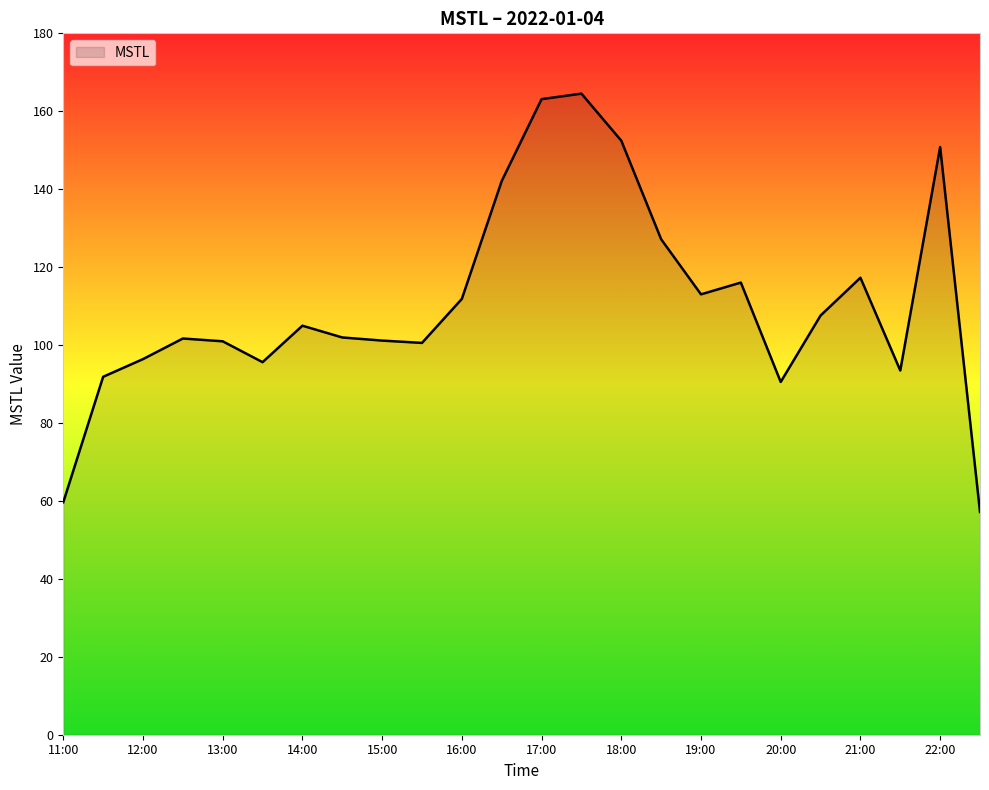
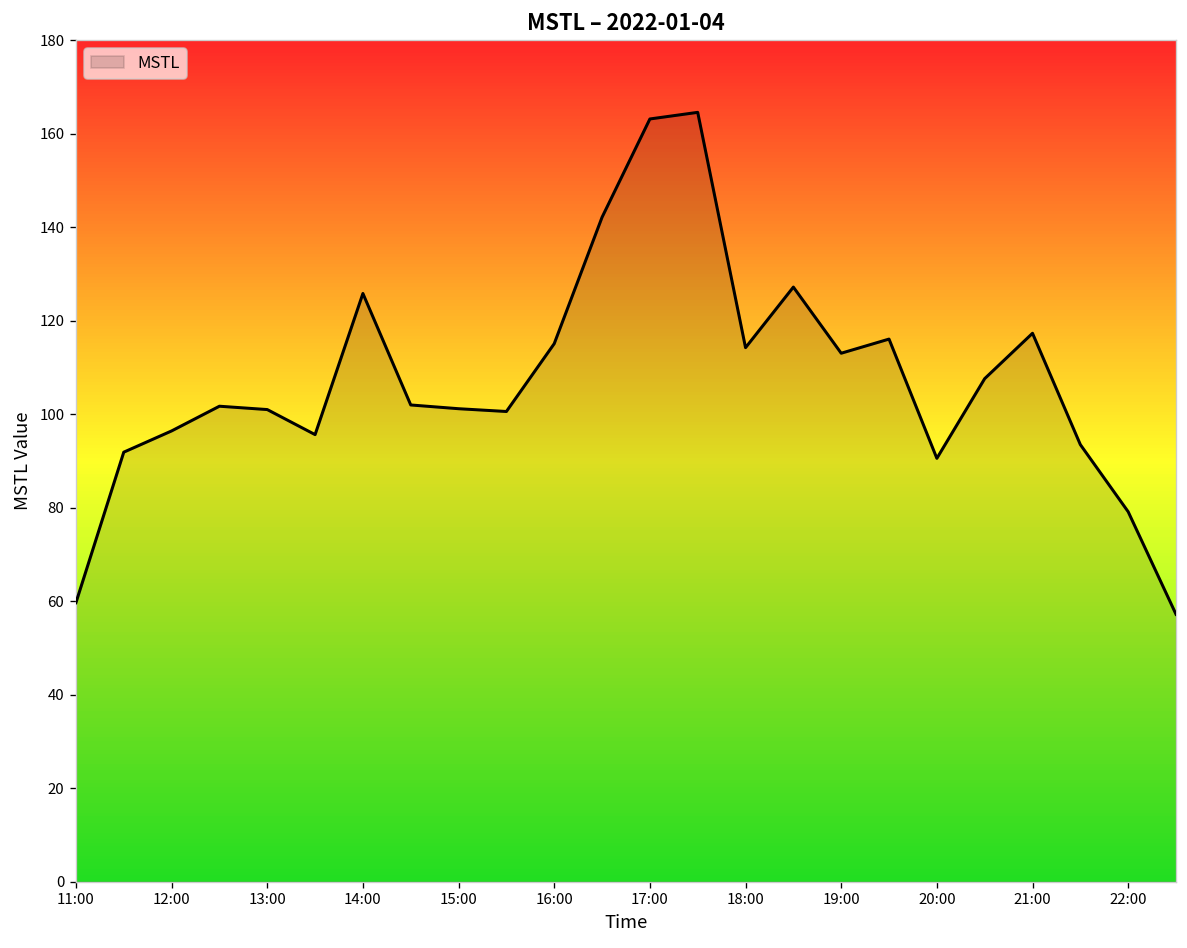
  {
    "11:00": 60,
    "12:00": 96,
    "13:00": 101,
-   "14:00": 105,
+   "14:00": 126,
    "15:00": 101,
-   "16:00": 112,
+   "16:00": 115,
    "17:00": 163,
-   "18:00": 152,
+   "18:00": 114,
    "19:00": 113,
    "20:00": 91,
    "21:00": 117,
-   "22:00": 151
+   "22:00": 79
  }
